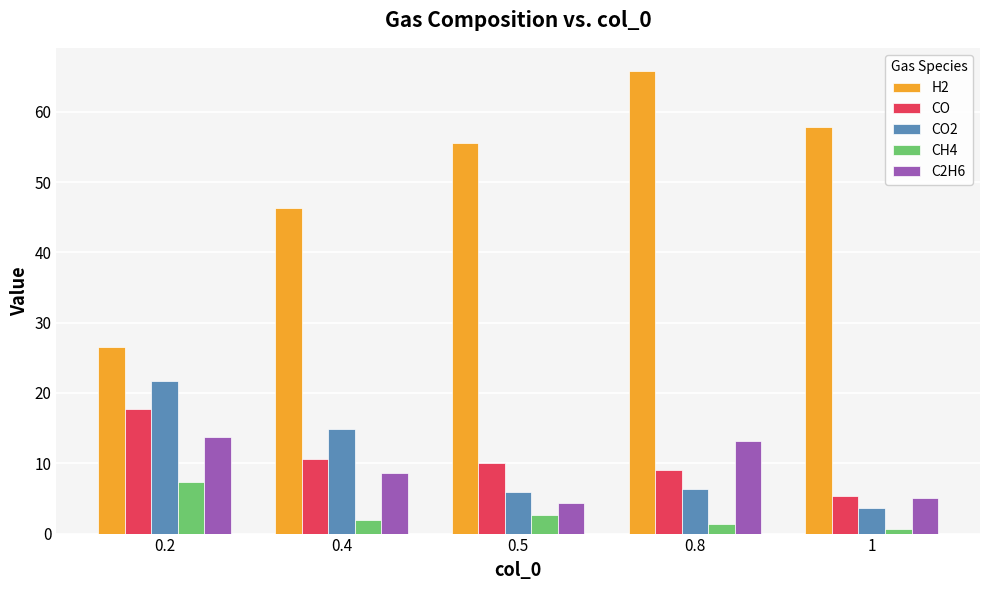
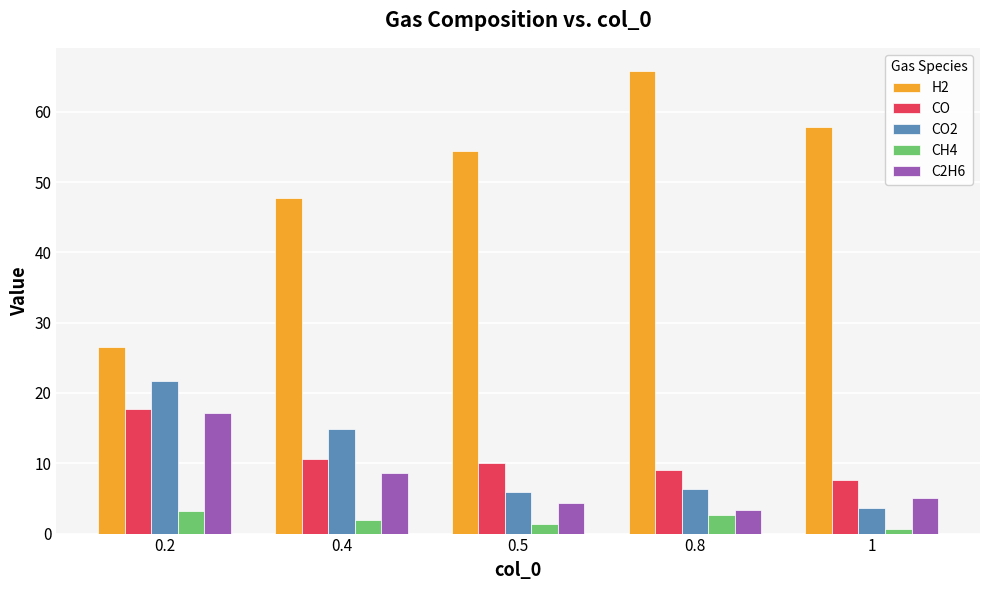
  {
    "H2": {
      "0.2": 27,
-     "0.4": 46,
-     "0.5": 56,
+     "0.4": 48,
+     "0.5": 54,
      "0.8": 66,
      "1": 58
    },
    "CO": {
      "0.2": 18,
      "0.4": 11,
      "0.5": 10,
      "0.8": 9,
-     "1": 5
+     "1": 8
    },
    "CO2": {
      "0.2": 22,
      "0.4": 15,
      "0.5": 6,
      "0.8": 6,
      "1": 4
    },
    "CH4": {
-     "0.2": 7,
+     "0.2": 3,
      "0.4": 2,
-     "0.5": 3,
-     "0.8": 1,
+     "0.5": 1,
+     "0.8": 3,
      "1": 1
    },
    "C2H6": {
-     "0.2": 14,
+     "0.2": 17,
      "0.4": 9,
      "0.5": 4,
-     "0.8": 13,
+     "0.8": 3,
      "1": 5
    }
  }
